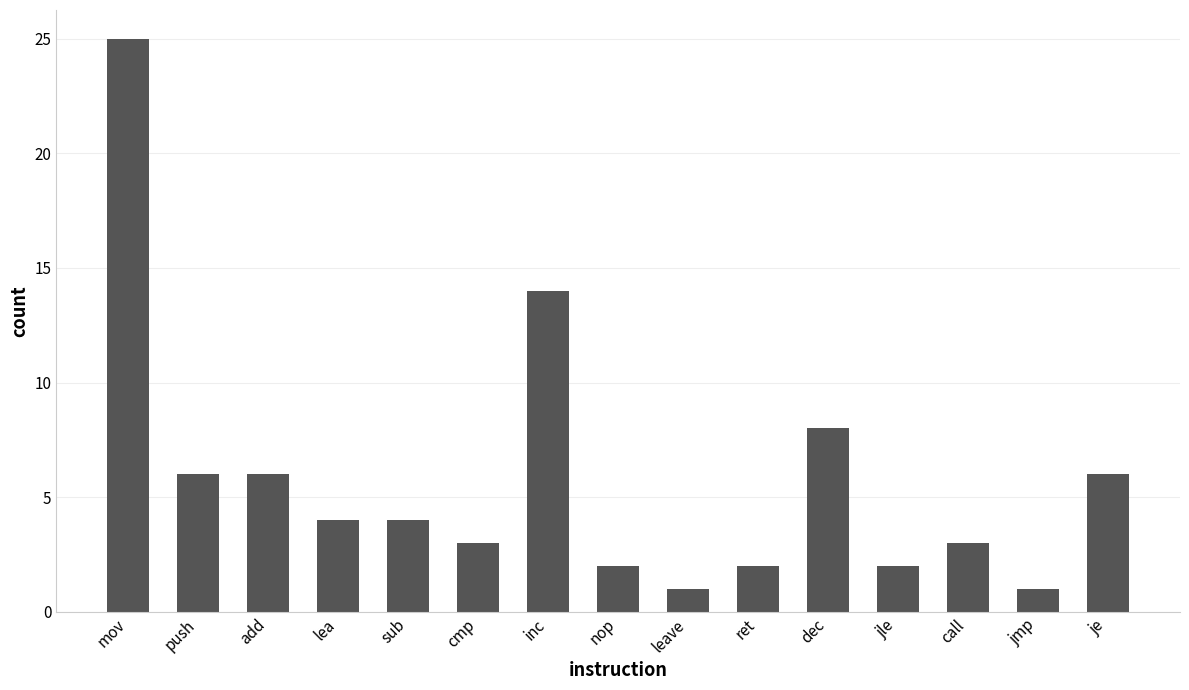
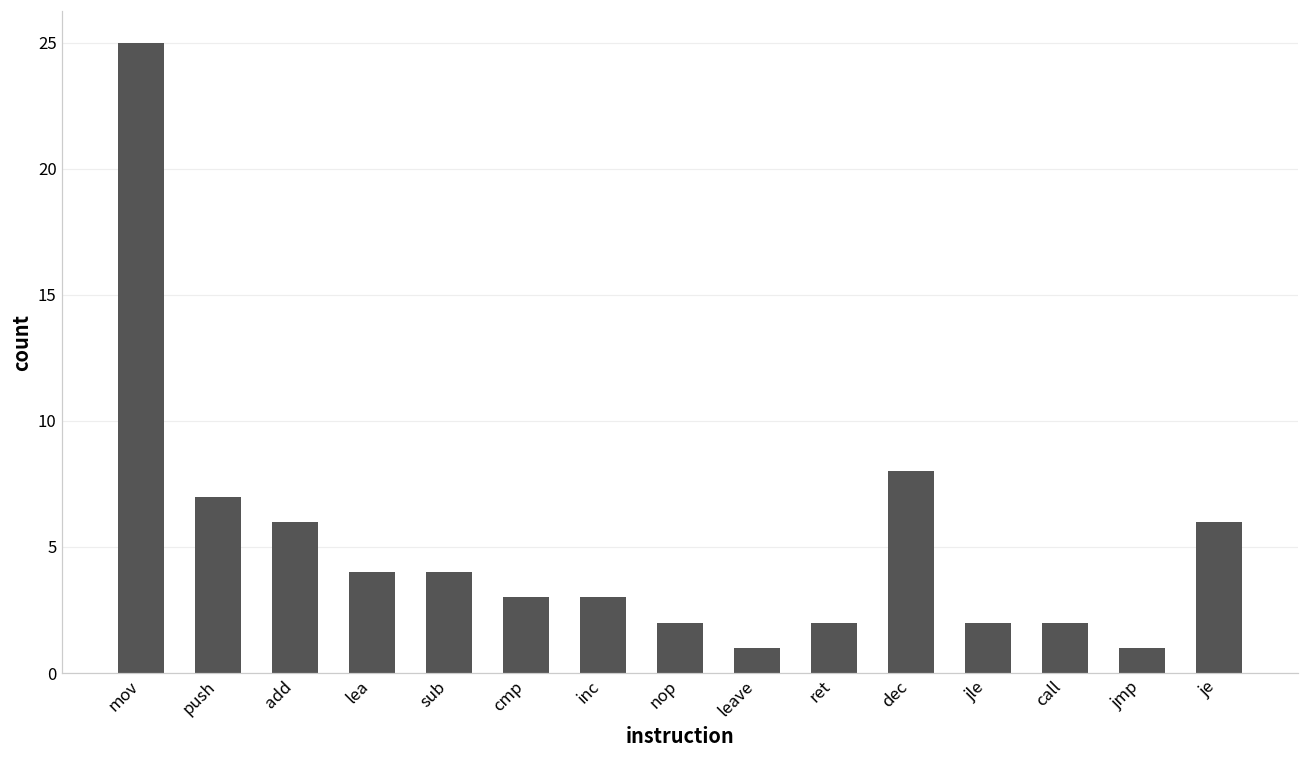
  {
    "mov": 25,
-   "push": 6,
+   "push": 7,
    "add": 6,
    "lea": 4,
    "sub": 4,
    "cmp": 3,
-   "inc": 14,
+   "inc": 3,
    "nop": 2,
    "leave": 1,
    "ret": 2,
    "dec": 8,
    "jle": 2,
-   "call": 3,
+   "call": 2,
    "jmp": 1,
    "je": 6
  }
